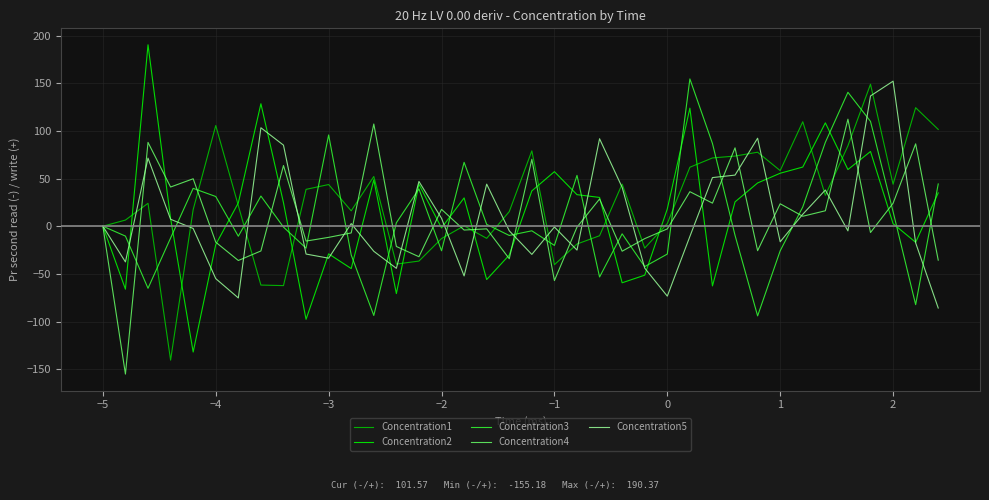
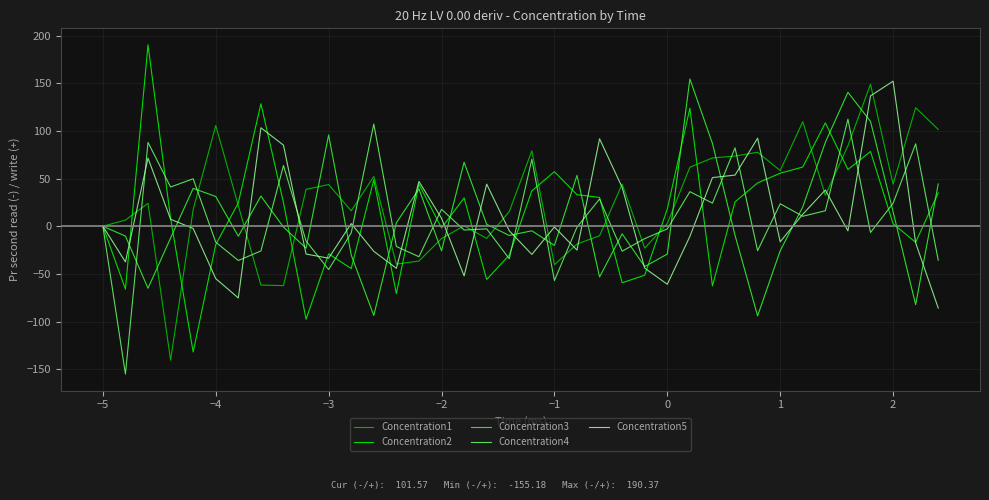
  {
    "Concentration3": {
      "−4": 30,
      "−3": 100,
      "−2": -30,
      "−1": -20,
      "0": -30,
      "1": -30,
      "2": 20
    },
    "Concentration4": {
-     "−3": -10,
+     "−3": -50,
      "−2": 20,
      "−1": -60,
      "0": 0,
      "1": 20,
      "2": 20
    },
    "Concentration5": {
      "−4": -60,
      "−3": -30,
      "−2": 10,
      "−1": 0,
-     "0": -70,
+     "0": -60,
      "1": -20,
      "2": 150
    }
  }
